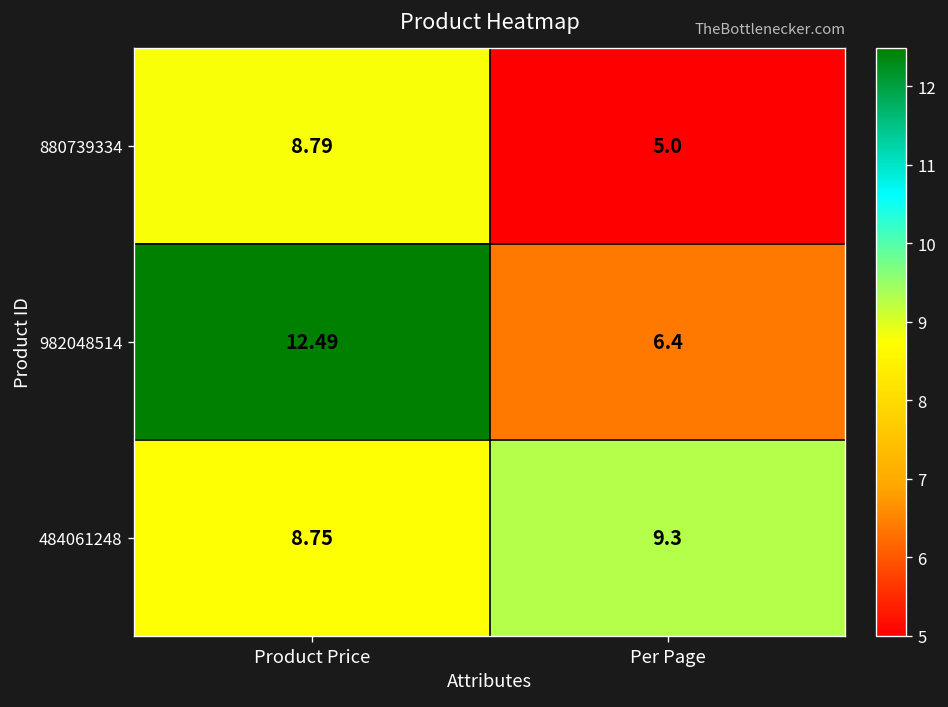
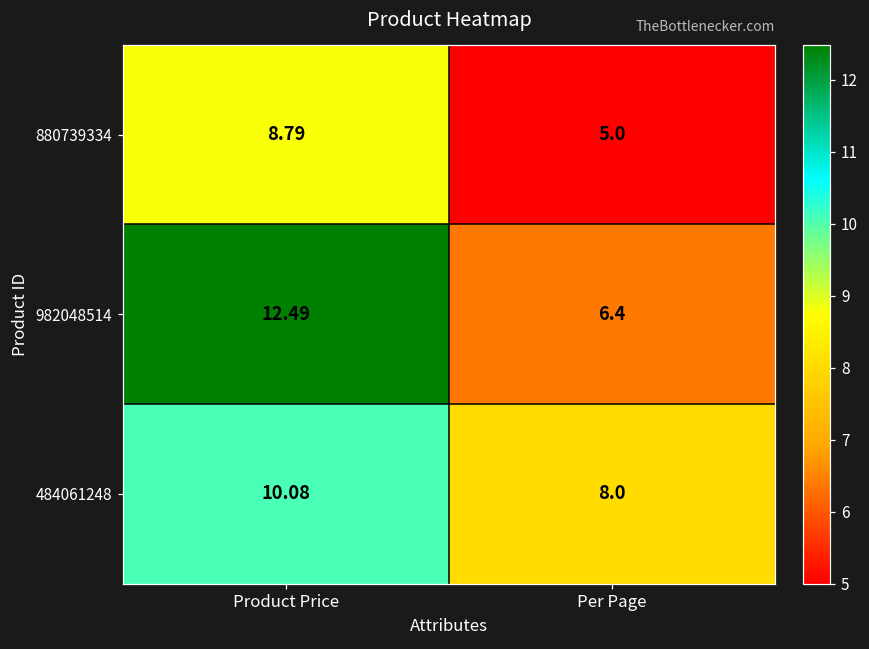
  {
    "880739334": {
      "Product Price": 8.79,
      "Per Page": 5.0
    },
    "982048514": {
      "Product Price": 12.49,
      "Per Page": 6.4
    },
    "484061248": {
-     "Product Price": 8.75,
-     "Per Page": 9.3
+     "Product Price": 10.08,
+     "Per Page": 8.0
    }
  }
